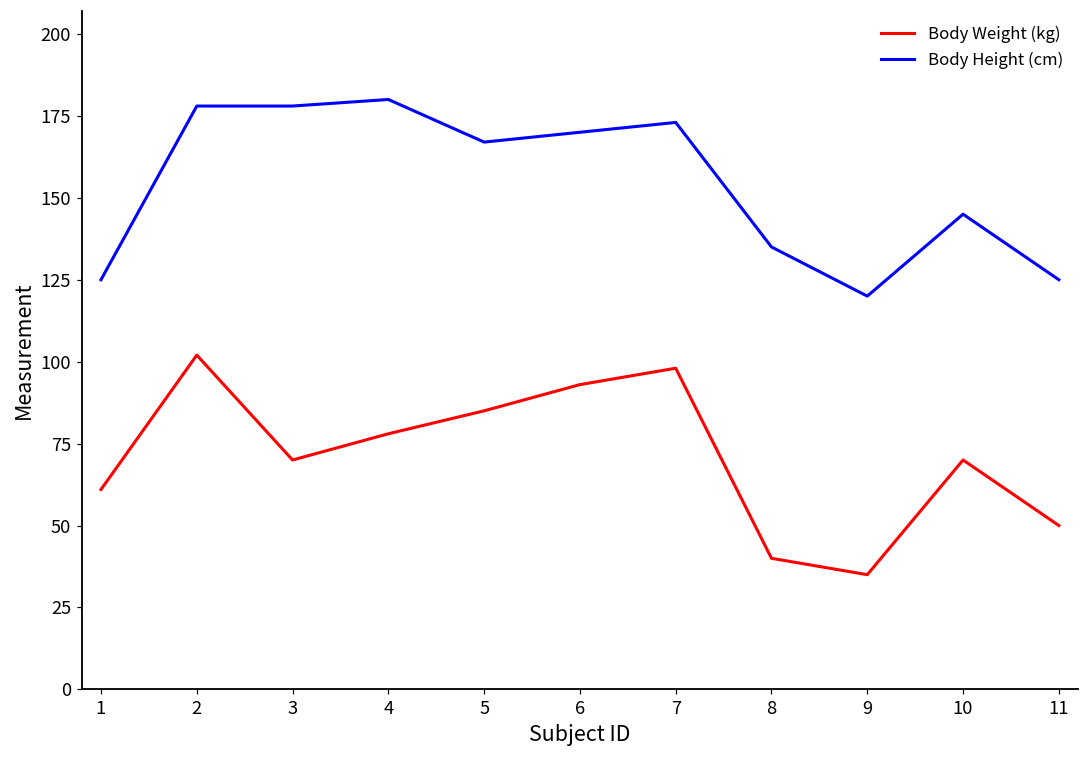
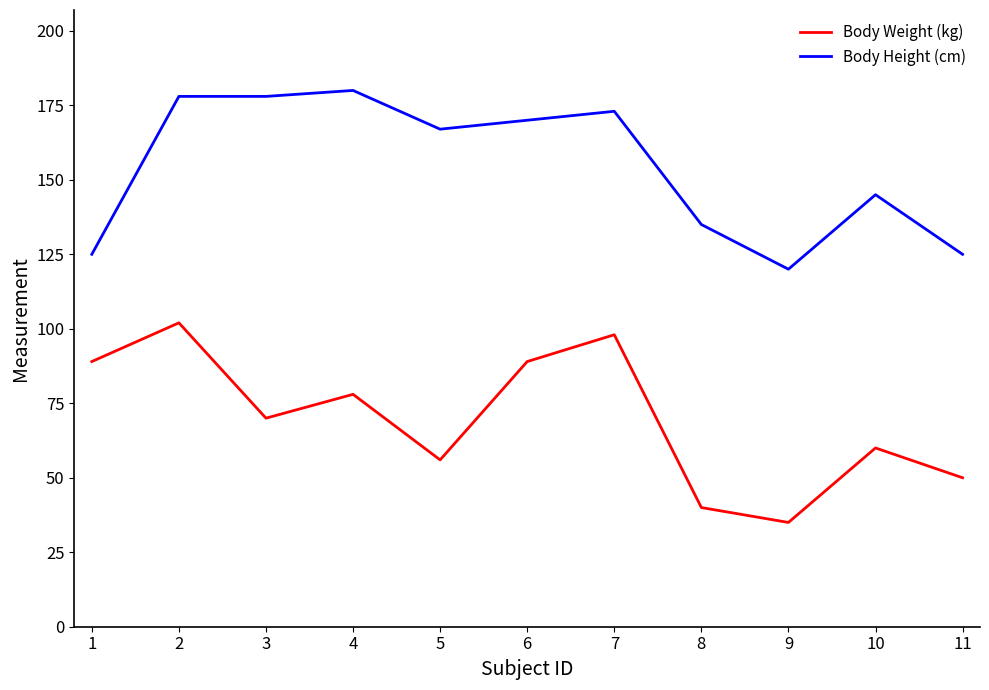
  {
    "Body Weight (kg)": {
-     "1": 61,
+     "1": 89,
      "2": 102,
      "3": 70,
      "4": 78,
-     "5": 85,
-     "6": 93,
+     "5": 56,
+     "6": 89,
      "7": 98,
      "8": 40,
      "9": 35,
-     "10": 70,
+     "10": 60,
      "11": 50
    },
    "Body Height (cm)": {
      "1": 125,
      "2": 178,
      "3": 178,
      "4": 180,
      "5": 167,
      "6": 170,
      "7": 173,
      "8": 135,
      "9": 120,
      "10": 145,
      "11": 125
    }
  }
